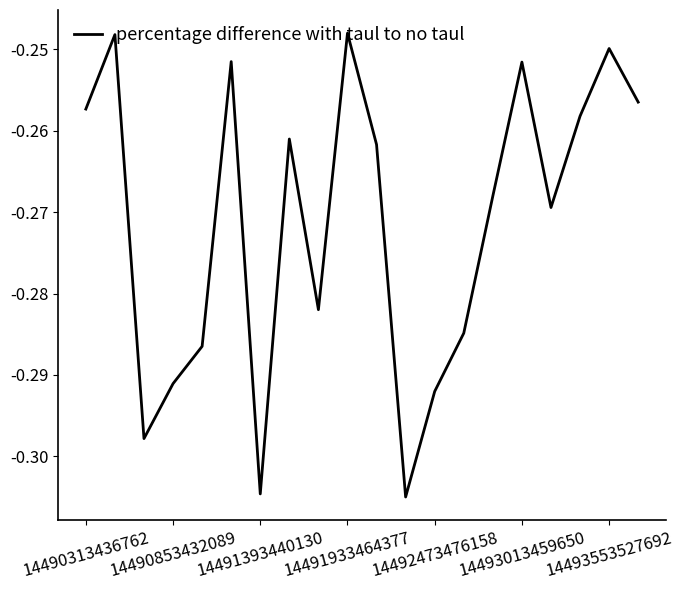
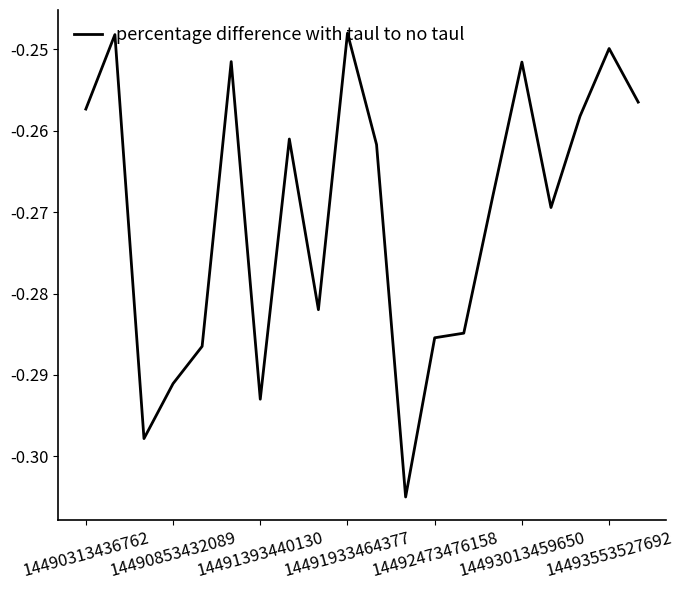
  {
    "14490313436762": -0.257,
    "14490853432089": -0.291,
-   "14491393440130": -0.305,
+   "14491393440130": -0.293,
    "14491933464377": -0.248,
-   "14492473476158": -0.292,
+   "14492473476158": -0.285,
    "14493013459650": -0.252,
    "14493553527692": -0.250
  }
